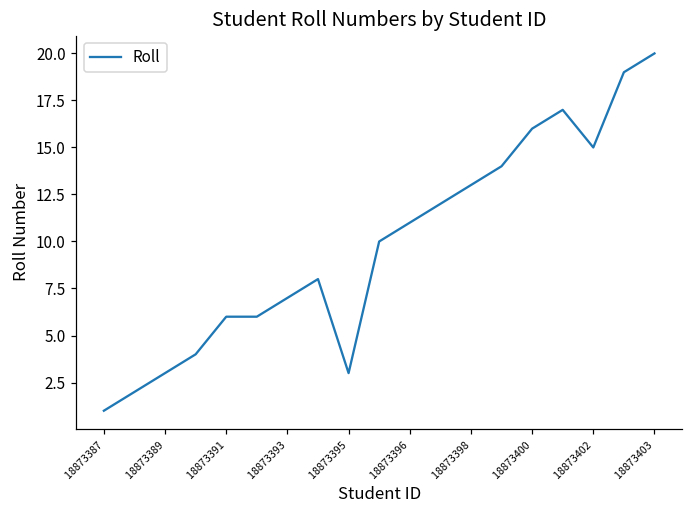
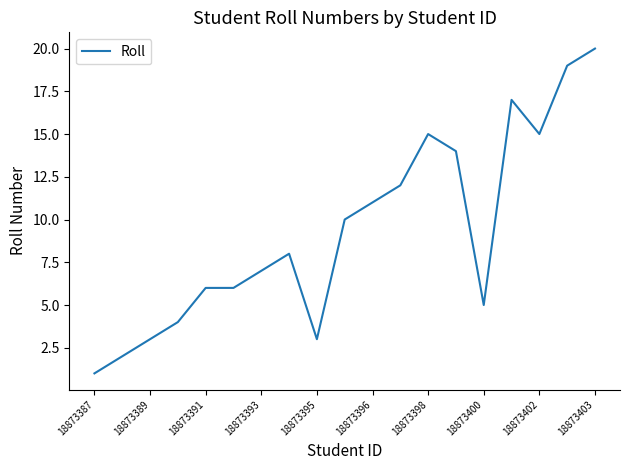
  {
    "18873387": 1,
    "18873389": 3,
    "18873391": 6,
    "18873393": 7,
    "18873395": 3,
    "18873396": 11,
-   "18873398": 13,
-   "18873400": 16,
+   "18873398": 15,
+   "18873400": 5,
    "18873402": 15,
    "18873403": 20
  }
